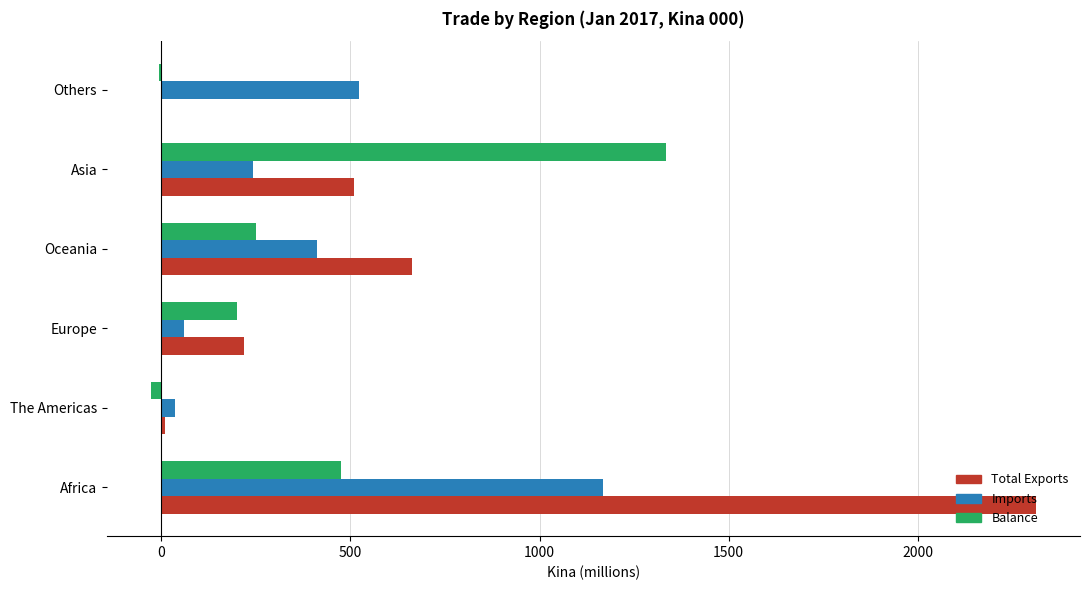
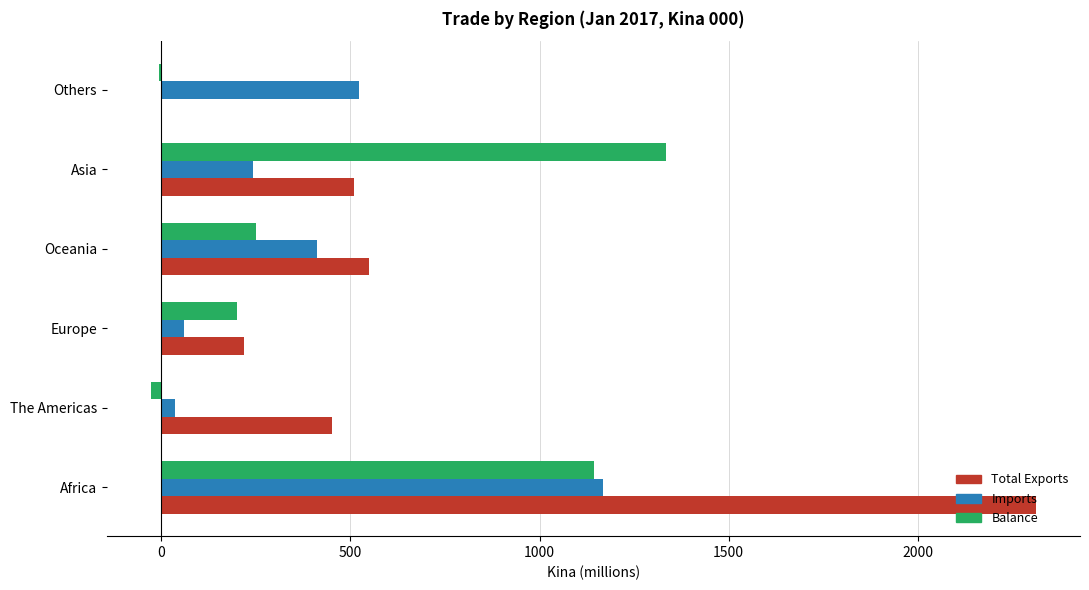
  {
    "Total Exports": {
      "Asia": 510,
-     "Oceania": 660,
+     "Oceania": 550,
      "Europe": 220,
-     "The Americas": 10,
+     "The Americas": 450,
      "Africa": 2310
    },
    "Imports": {
      "Others": 520,
      "Asia": 240,
      "Oceania": 410,
      "Europe": 60,
      "The Americas": 40,
      "Africa": 1170
    },
    "Balance": {
      "Asia": 1330,
      "Oceania": 250,
      "Europe": 200,
      "The Americas": -30,
-     "Africa": 480
+     "Africa": 1140
    }
  }
